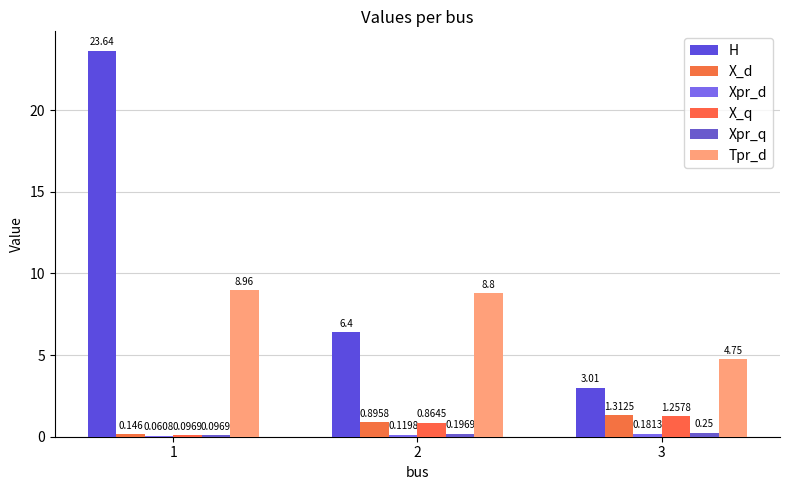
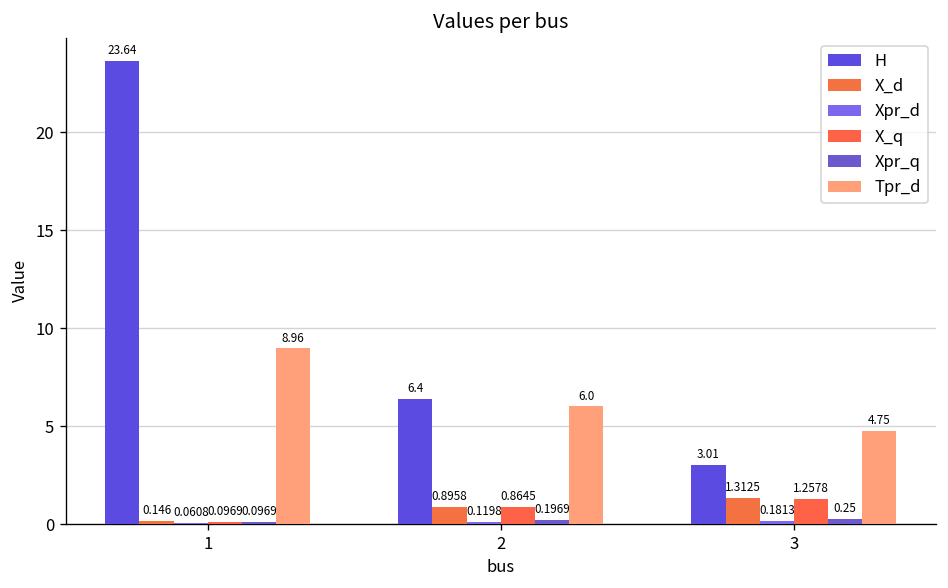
  {
    "Tpr_d": {
      "1": 8.96,
-     "2": 8.8,
+     "2": 6.0,
      "3": 4.75
    }
  }
